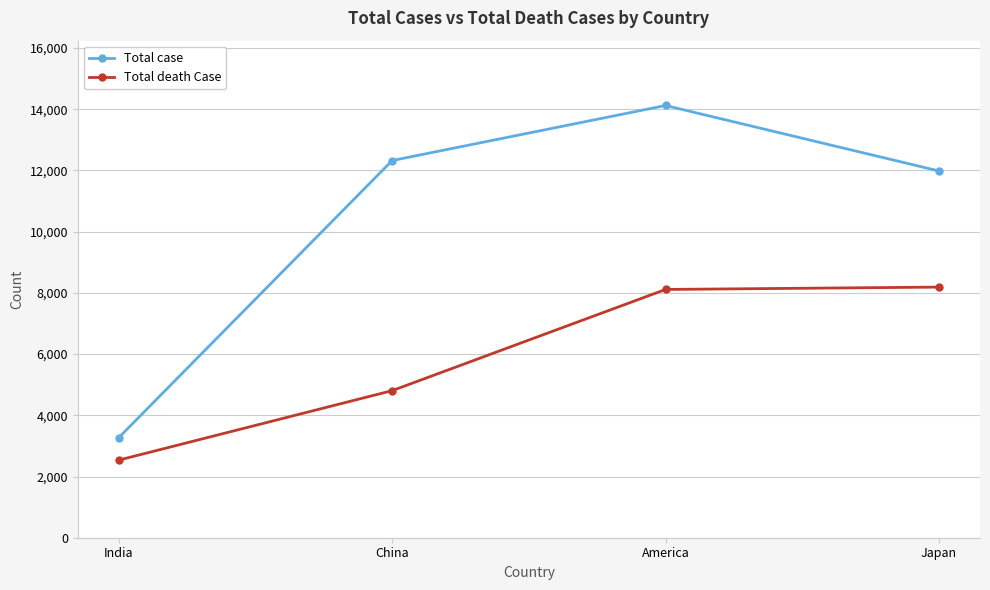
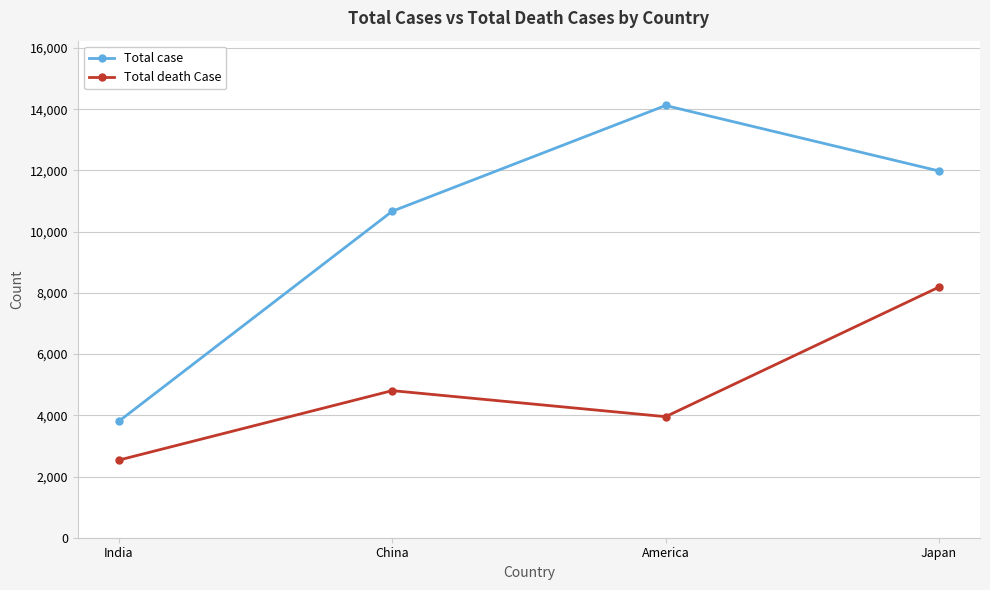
  {
    "Total case": {
-     "India": "3,300",
-     "China": "12,300",
+     "India": "3,800",
+     "China": "10,700",
      "America": "14,100",
      "Japan": "12,000"
    },
    "Total death Case": {
      "India": "2,500",
      "China": "4,800",
-     "America": "8,100",
+     "America": "4,000",
      "Japan": "8,200"
    }
  }
